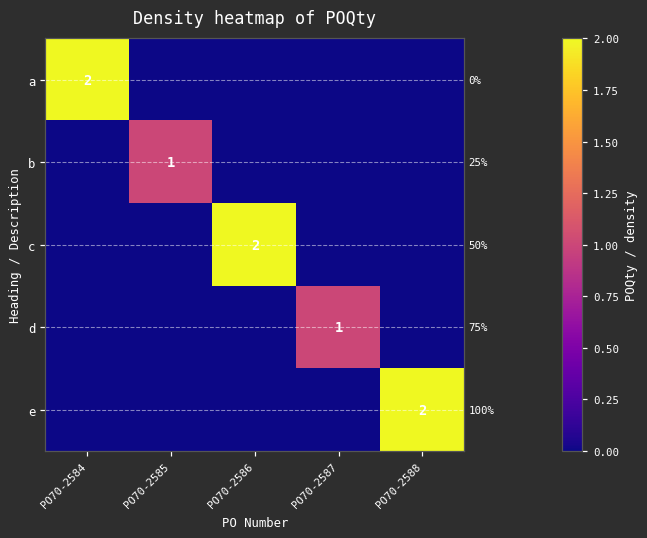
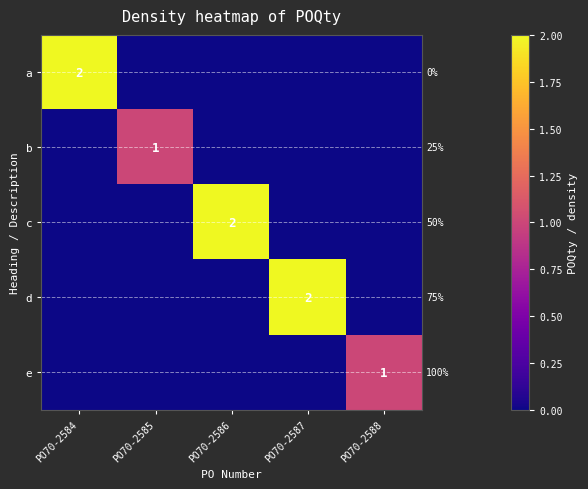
  {
    "a": {
      "PO70-2584": 2
    },
    "b": {
      "PO70-2585": 1
    },
    "c": {
      "PO70-2586": 2
    },
    "d": {
-     "PO70-2587": 1
+     "PO70-2587": 2
    },
    "e": {
-     "PO70-2588": 2
+     "PO70-2588": 1
    }
  }
